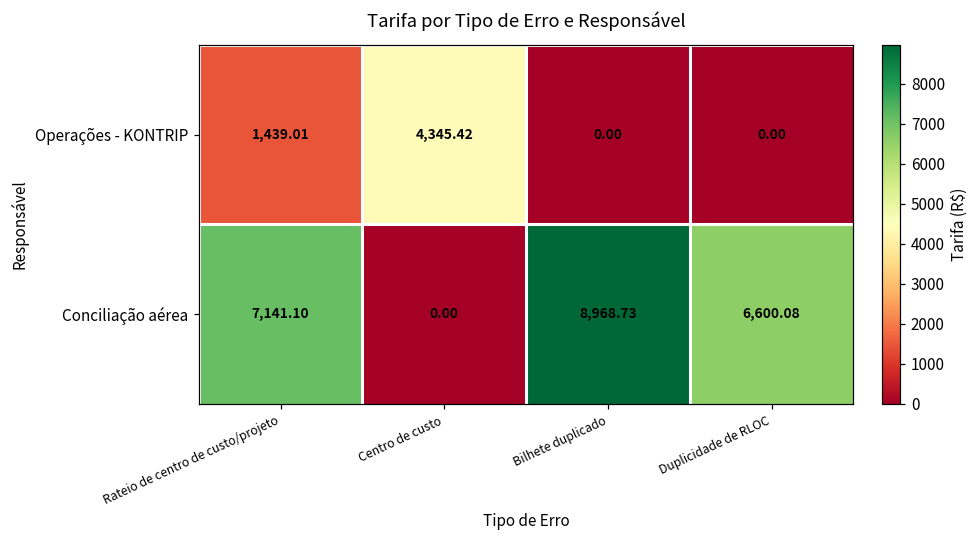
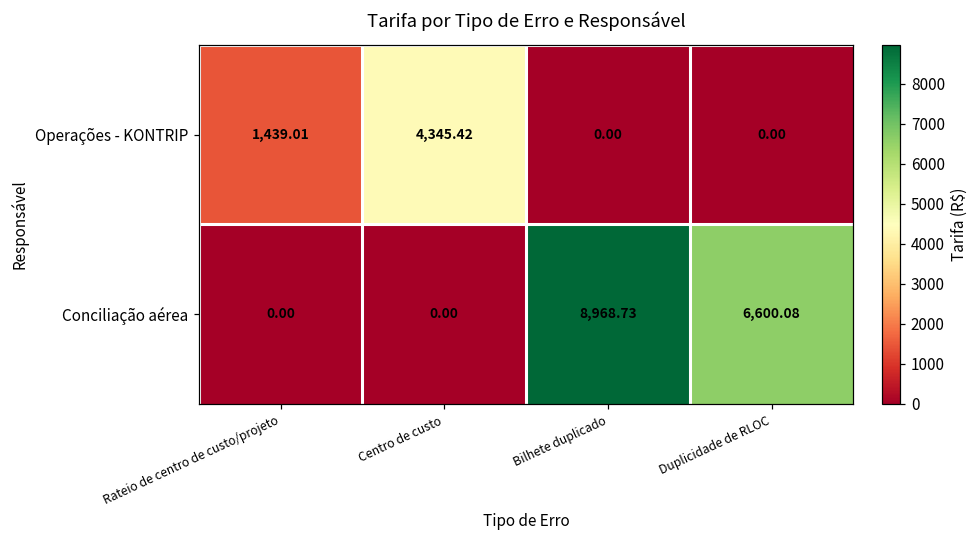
  {
    "Operações - KONTRIP": {
      "Rateio de centro de custo/projeto": "1,439.01",
      "Centro de custo": "4,345.42",
      "Bilhete duplicado": "0.00",
      "Duplicidade de RLOC": "0.00"
    },
    "Conciliação aérea": {
-     "Rateio de centro de custo/projeto": "7,141.10",
+     "Rateio de centro de custo/projeto": "0.00",
      "Centro de custo": "0.00",
      "Bilhete duplicado": "8,968.73",
      "Duplicidade de RLOC": "6,600.08"
    }
  }
